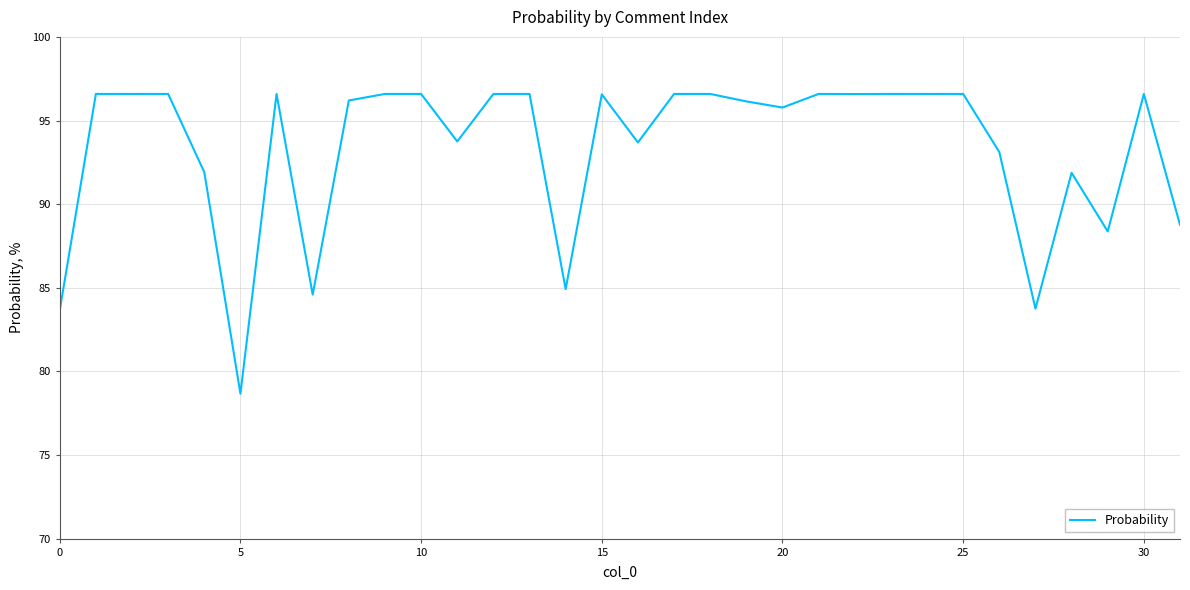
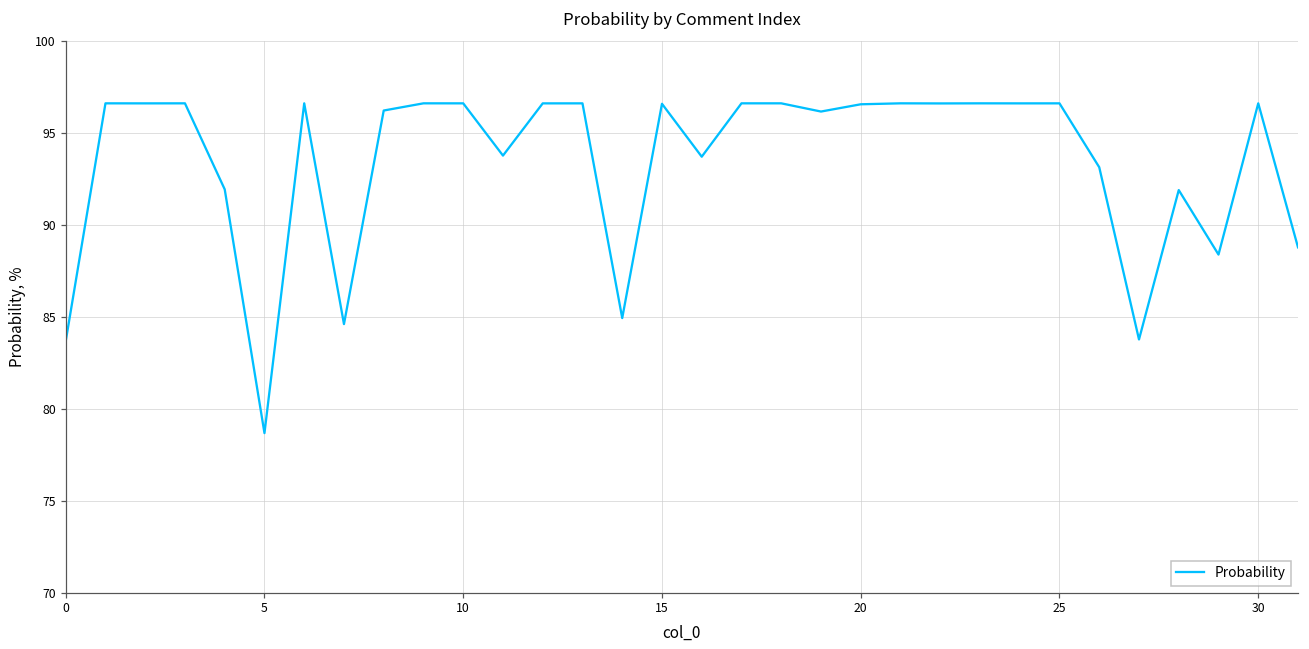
  {
    "0": 83.7,
    "5": 78.7,
    "10": 96.6,
    "15": 96.6,
-   "20": 95.8,
+   "20": 96.5,
    "25": 96.6,
    "30": 96.6
  }
